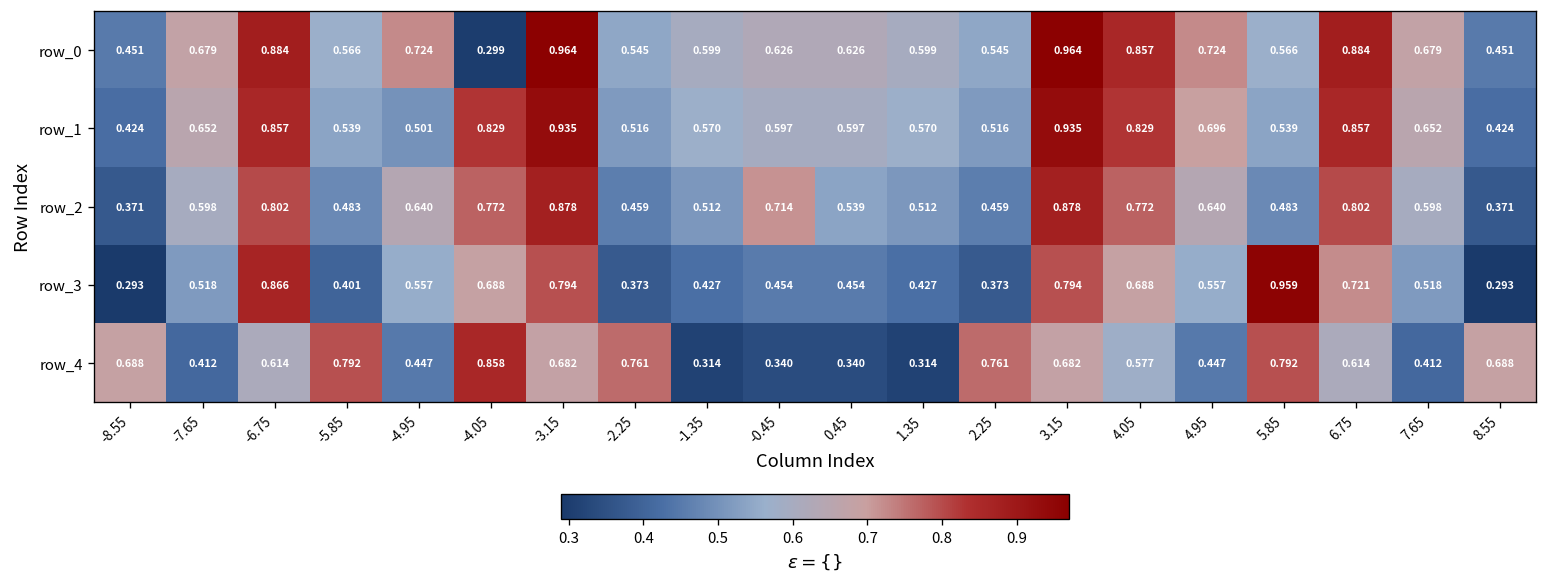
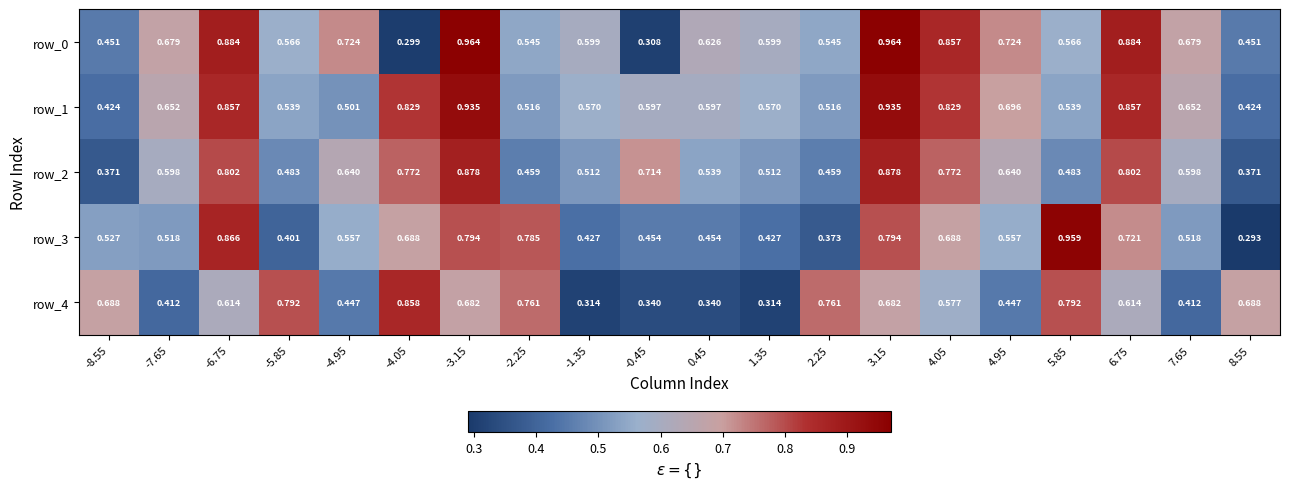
  {
    "row_0": {
      "-8.55": 0.451,
      "-7.65": 0.679,
      "-6.75": 0.884,
      "-5.85": 0.566,
      "-4.95": 0.724,
      "-4.05": 0.299,
      "-3.15": 0.964,
      "-2.25": 0.545,
      "-1.35": 0.599,
-     "-0.45": 0.626,
+     "-0.45": 0.308,
      "0.45": 0.626,
      "1.35": 0.599,
      "2.25": 0.545,
      "3.15": 0.964,
      "4.05": 0.857,
      "4.95": 0.724,
      "5.85": 0.566,
      "6.75": 0.884,
      "7.65": 0.679,
      "8.55": 0.451
    },
    "row_1": {
      "-8.55": 0.424,
      "-7.65": 0.652,
      "-6.75": 0.857,
      "-5.85": 0.539,
      "-4.95": 0.501,
      "-4.05": 0.829,
      "-3.15": 0.935,
      "-2.25": 0.516,
      "-1.35": 0.570,
      "-0.45": 0.597,
      "0.45": 0.597,
      "1.35": 0.570,
      "2.25": 0.516,
      "3.15": 0.935,
      "4.05": 0.829,
      "4.95": 0.696,
      "5.85": 0.539,
      "6.75": 0.857,
      "7.65": 0.652,
      "8.55": 0.424
    },
    "row_2": {
      "-8.55": 0.371,
      "-7.65": 0.598,
      "-6.75": 0.802,
      "-5.85": 0.483,
      "-4.95": 0.640,
      "-4.05": 0.772,
      "-3.15": 0.878,
      "-2.25": 0.459,
      "-1.35": 0.512,
      "-0.45": 0.714,
      "0.45": 0.539,
      "1.35": 0.512,
      "2.25": 0.459,
      "3.15": 0.878,
      "4.05": 0.772,
      "4.95": 0.640,
      "5.85": 0.483,
      "6.75": 0.802,
      "7.65": 0.598,
      "8.55": 0.371
    },
    "row_3": {
-     "-8.55": 0.293,
+     "-8.55": 0.527,
      "-7.65": 0.518,
      "-6.75": 0.866,
      "-5.85": 0.401,
      "-4.95": 0.557,
      "-4.05": 0.688,
      "-3.15": 0.794,
-     "-2.25": 0.373,
+     "-2.25": 0.785,
      "-1.35": 0.427,
      "-0.45": 0.454,
      "0.45": 0.454,
      "1.35": 0.427,
      "2.25": 0.373,
      "3.15": 0.794,
      "4.05": 0.688,
      "4.95": 0.557,
      "5.85": 0.959,
      "6.75": 0.721,
      "7.65": 0.518,
      "8.55": 0.293
    },
    "row_4": {
      "-8.55": 0.688,
      "-7.65": 0.412,
      "-6.75": 0.614,
      "-5.85": 0.792,
      "-4.95": 0.447,
      "-4.05": 0.858,
      "-3.15": 0.682,
      "-2.25": 0.761,
      "-1.35": 0.314,
      "-0.45": 0.340,
      "0.45": 0.340,
      "1.35": 0.314,
      "2.25": 0.761,
      "3.15": 0.682,
      "4.05": 0.577,
      "4.95": 0.447,
      "5.85": 0.792,
      "6.75": 0.614,
      "7.65": 0.412,
      "8.55": 0.688
    }
  }
